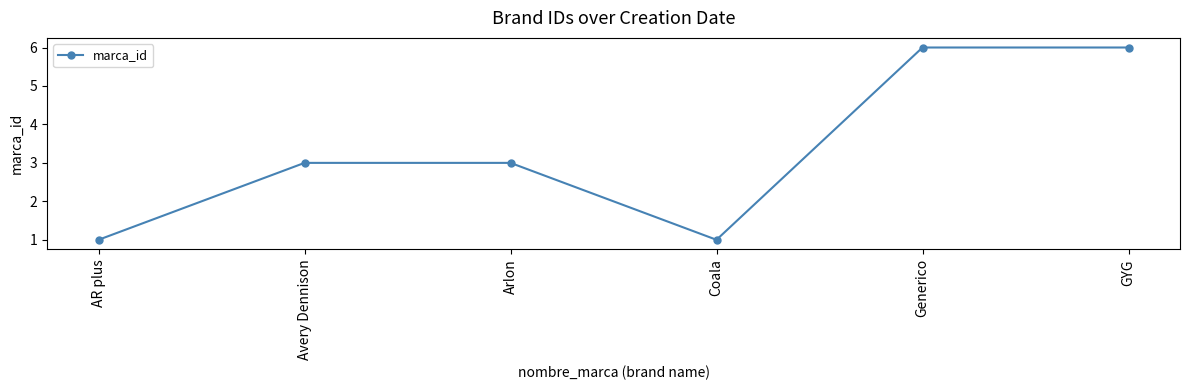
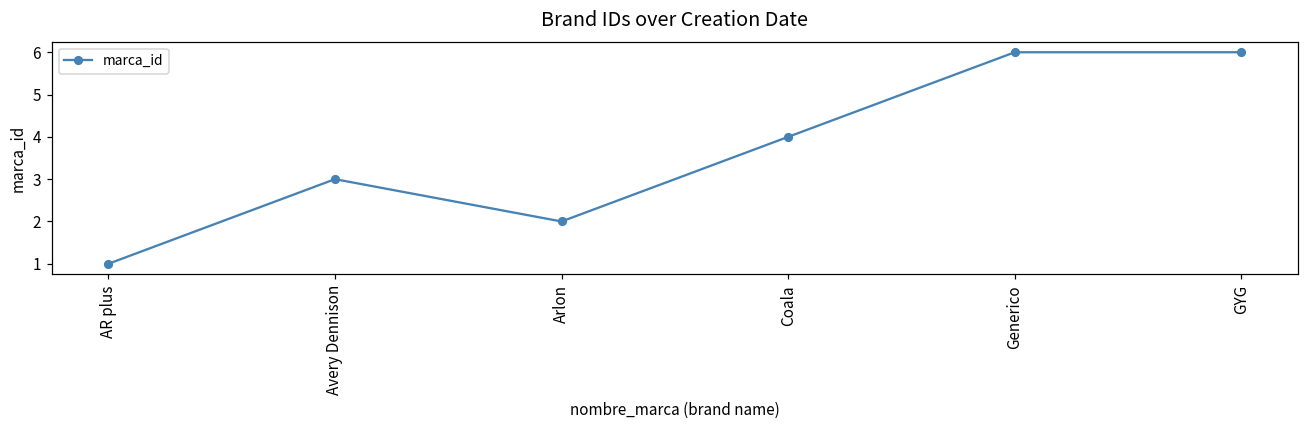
  {
    "AR plus": 1,
    "Avery Dennison": 3,
-   "Arlon": 3,
-   "Coala": 1,
+   "Arlon": 2,
+   "Coala": 4,
    "Generico": 6,
    "GYG": 6
  }
